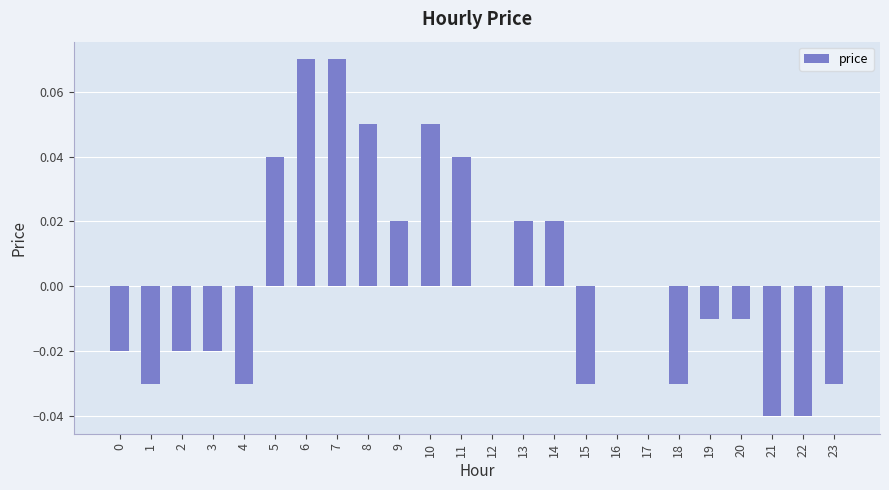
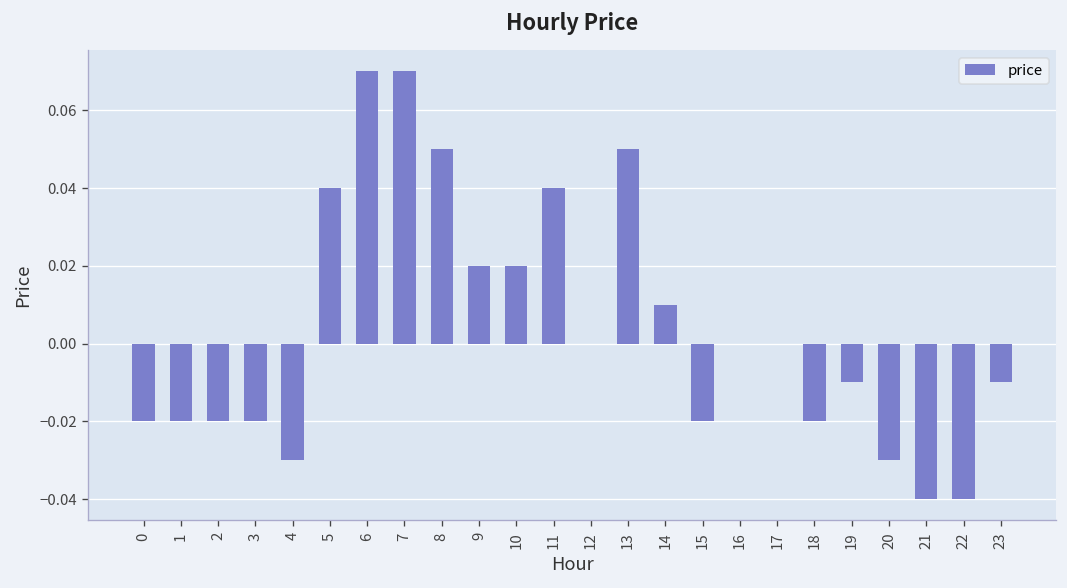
  {
    "0": -0.02,
-   "1": -0.03,
+   "1": -0.02,
    "2": -0.02,
    "3": -0.02,
    "4": -0.03,
    "5": 0.04,
    "6": 0.07,
    "7": 0.07,
    "8": 0.05,
    "9": 0.02,
-   "10": 0.05,
+   "10": 0.02,
    "11": 0.04,
    "12": 0.00,
-   "13": 0.02,
-   "14": 0.02,
-   "15": -0.03,
+   "13": 0.05,
+   "14": 0.01,
+   "15": -0.02,
    "16": 0.00,
    "17": 0.00,
-   "18": -0.03,
+   "18": -0.02,
    "19": -0.01,
-   "20": -0.01,
+   "20": -0.03,
    "21": -0.04,
    "22": -0.04,
-   "23": -0.03
+   "23": -0.01
  }
